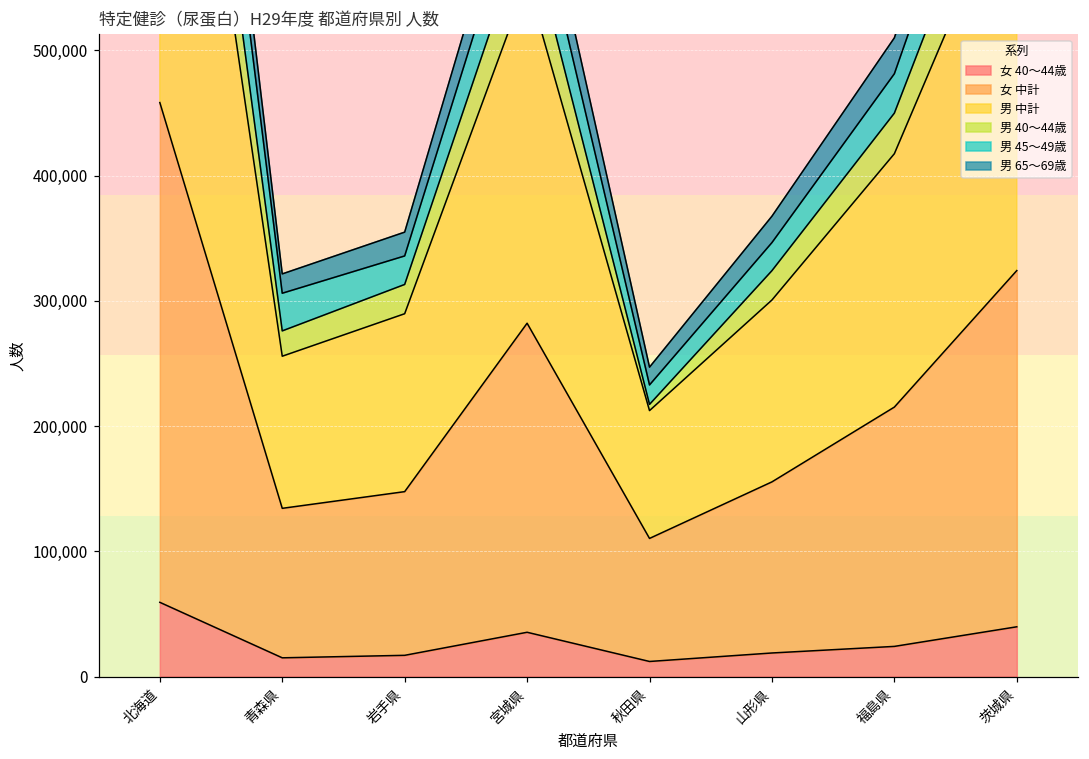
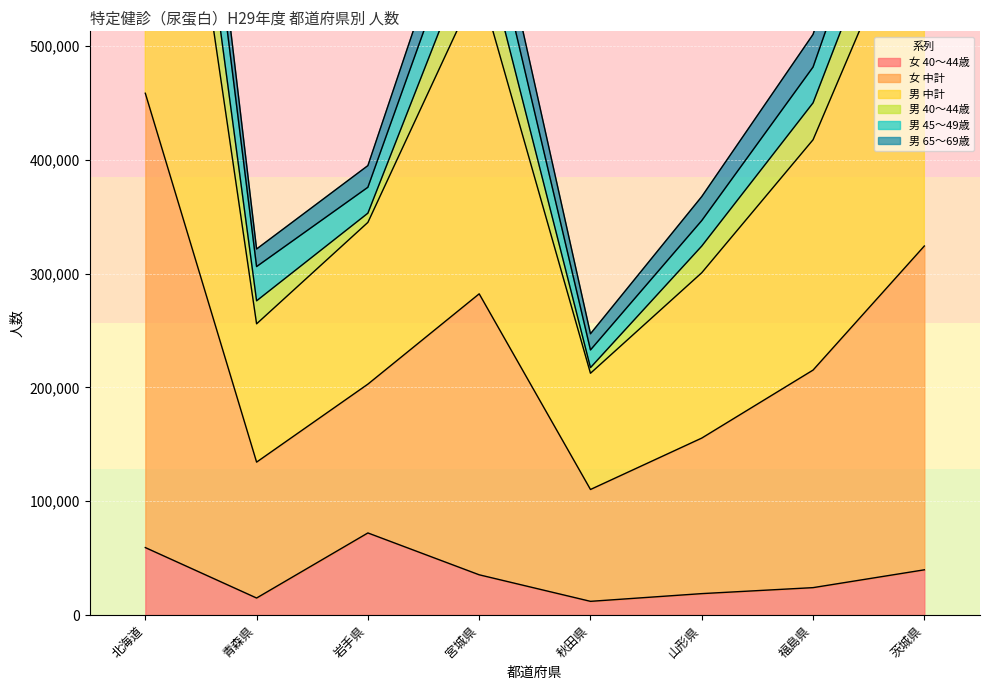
  {
    "女 40～44歳": {
      "北海道": "59,000",
      "青森県": "15,000",
-     "岩手県": "17,000",
+     "岩手県": "72,000",
      "宮城県": "35,000",
      "秋田県": "12,000",
      "山形県": "19,000",
      "福島県": "24,000",
      "茨城県": "40,000"
    },
    "男 40～44歳": {
      "青森県": "20,000",
-     "岩手県": "23,000",
+     "岩手県": "8,000",
      "秋田県": "5,000",
      "山形県": "23,000",
      "福島県": "32,000"
    },
    "男 45～49歳": {
      "青森県": "30,000",
      "岩手県": "23,000",
      "秋田県": "16,000",
      "山形県": "22,000",
      "福島県": "31,000"
    },
    "男 65～69歳": {
      "青森県": "15,000",
      "岩手県": "19,000",
      "秋田県": "14,000",
      "山形県": "21,000",
      "福島県": "29,000"
    }
  }
